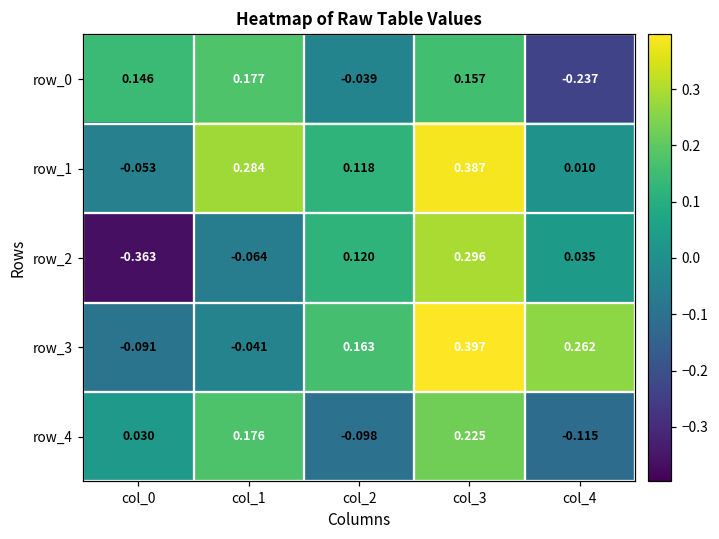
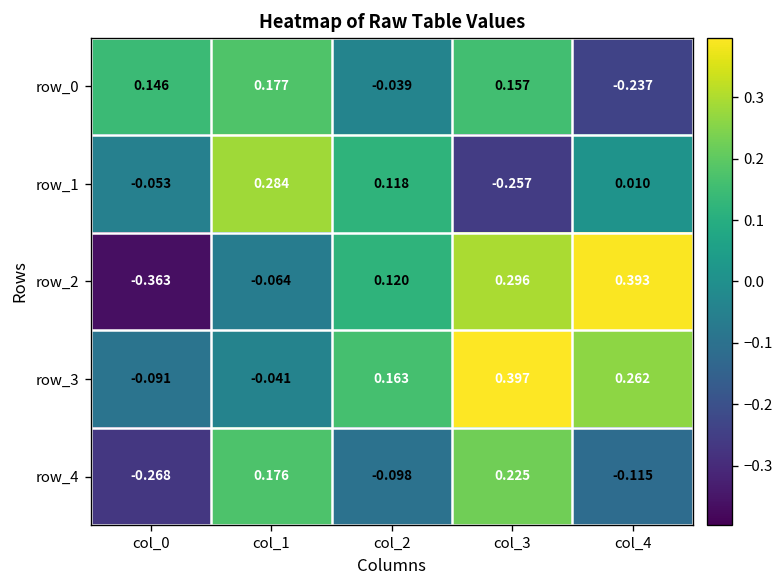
  {
    "row_0": {
      "col_0": 0.146,
      "col_1": 0.177,
      "col_2": -0.039,
      "col_3": 0.157,
      "col_4": -0.237
    },
    "row_1": {
      "col_0": -0.053,
      "col_1": 0.284,
      "col_2": 0.118,
-     "col_3": 0.387,
+     "col_3": -0.257,
      "col_4": 0.010
    },
    "row_2": {
      "col_0": -0.363,
      "col_1": -0.064,
      "col_2": 0.120,
      "col_3": 0.296,
-     "col_4": 0.035
+     "col_4": 0.393
    },
    "row_3": {
      "col_0": -0.091,
      "col_1": -0.041,
      "col_2": 0.163,
      "col_3": 0.397,
      "col_4": 0.262
    },
    "row_4": {
-     "col_0": 0.030,
+     "col_0": -0.268,
      "col_1": 0.176,
      "col_2": -0.098,
      "col_3": 0.225,
      "col_4": -0.115
    }
  }
